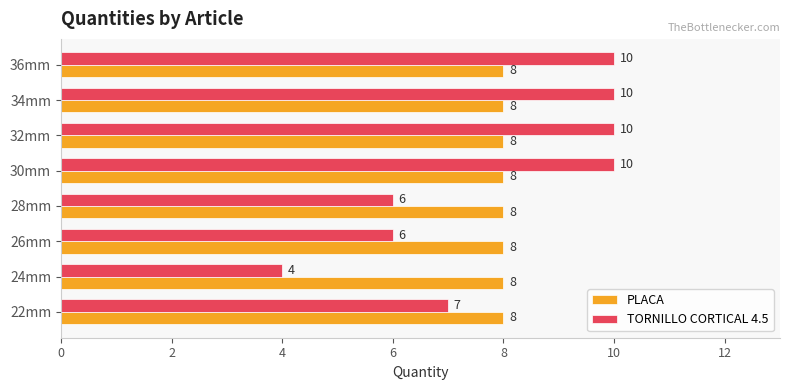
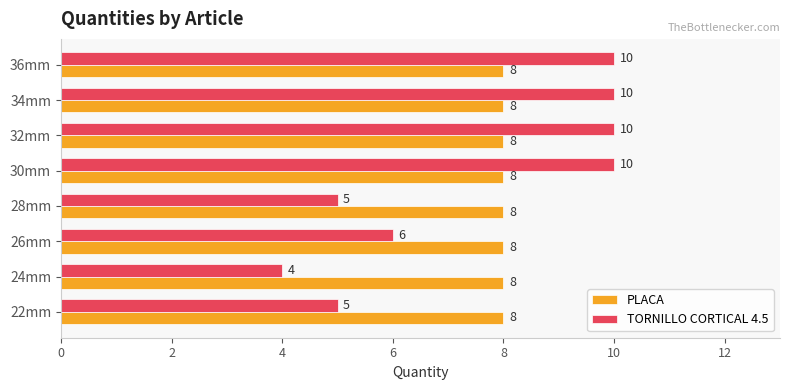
  {
    "PLACA": {
      "36mm": 8,
      "34mm": 8,
      "32mm": 8,
      "30mm": 8,
      "28mm": 8,
      "26mm": 8,
      "24mm": 8,
      "22mm": 8
    },
    "TORNILLO CORTICAL 4.5": {
      "36mm": 10,
      "34mm": 10,
      "32mm": 10,
      "30mm": 10,
-     "28mm": 6,
+     "28mm": 5,
      "26mm": 6,
      "24mm": 4,
-     "22mm": 7
+     "22mm": 5
    }
  }
